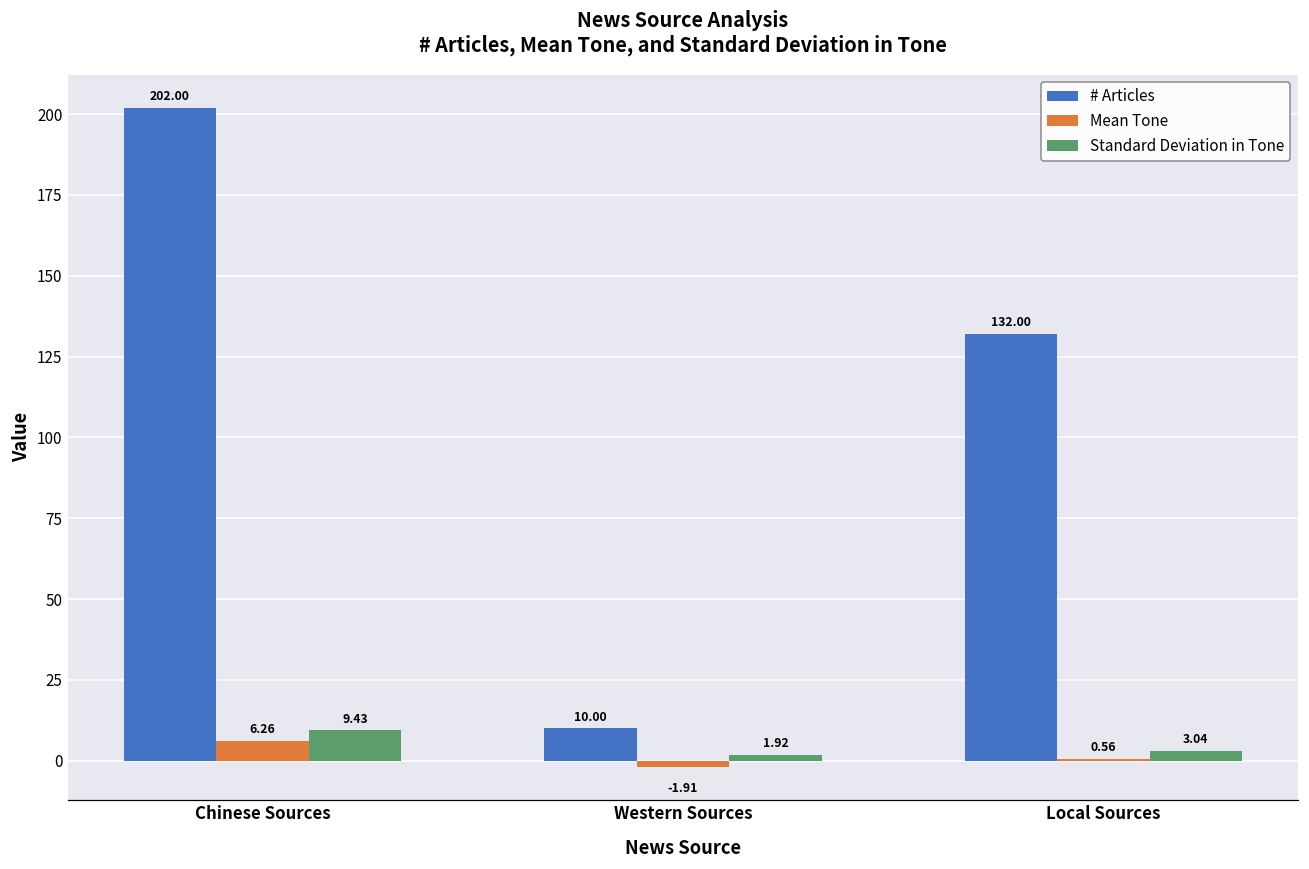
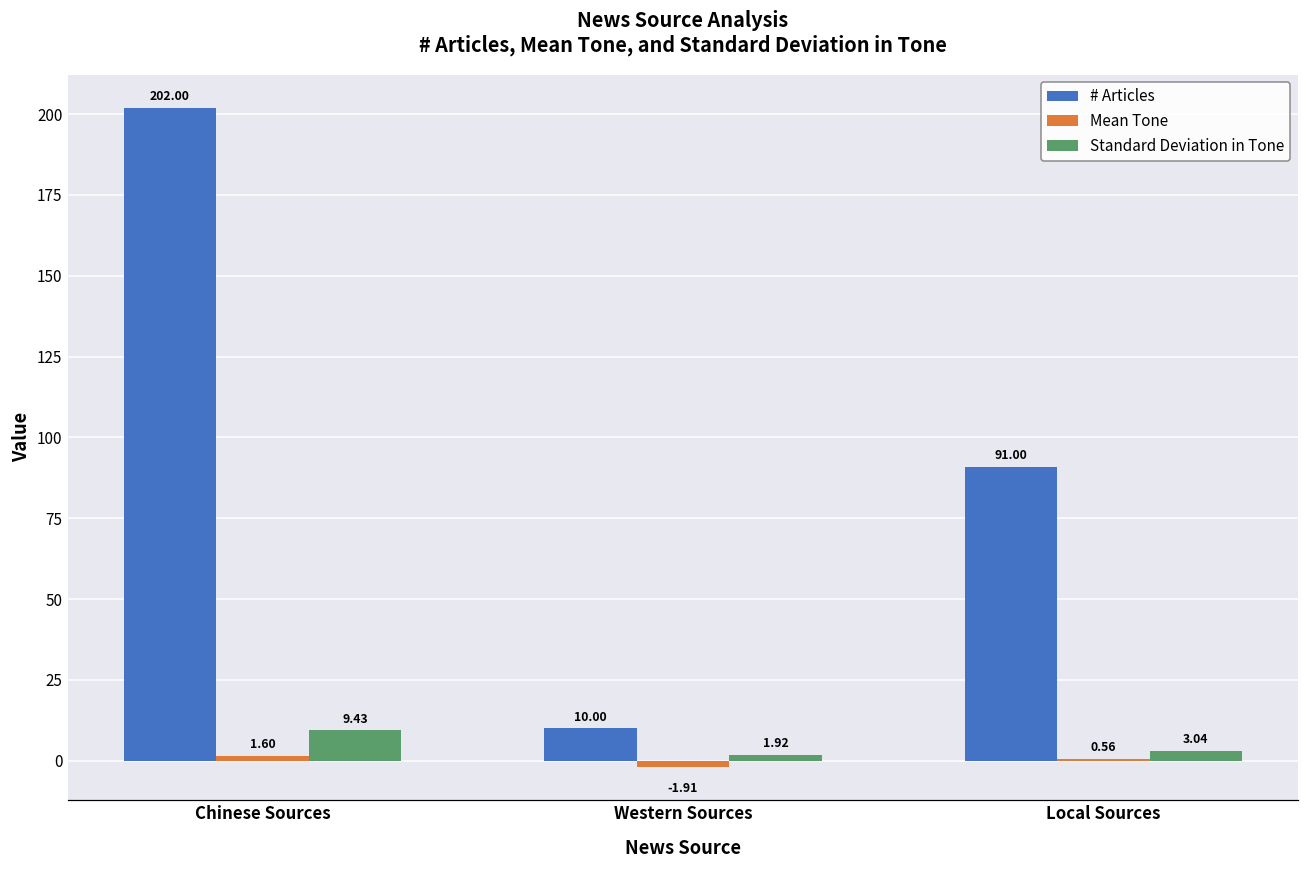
  {
    "# Articles": {
      "Chinese Sources": 202.00,
      "Western Sources": 10.00,
-     "Local Sources": 132.00
+     "Local Sources": 91.00
    },
    "Mean Tone": {
-     "Chinese Sources": 6.26,
+     "Chinese Sources": 1.60,
      "Western Sources": -1.91,
      "Local Sources": 0.56
    },
    "Standard Deviation in Tone": {
      "Chinese Sources": 9.43,
      "Western Sources": 1.92,
      "Local Sources": 3.04
    }
  }
